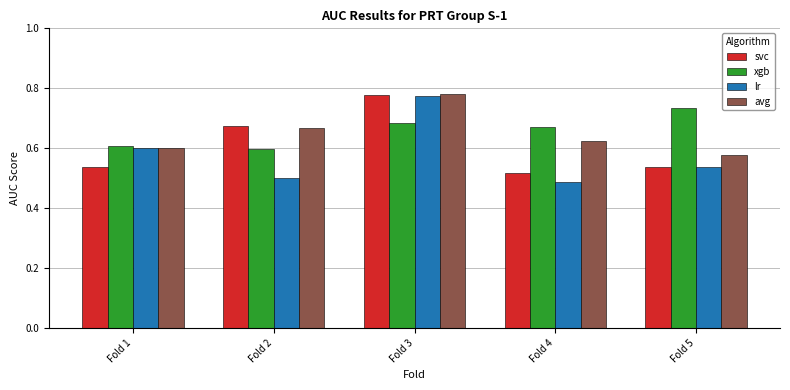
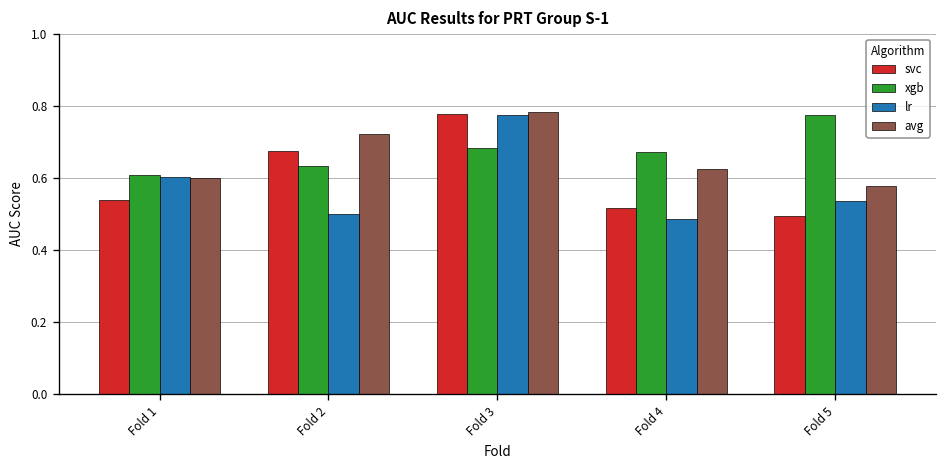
  {
    "svc": {
      "Fold 1": 0.54,
      "Fold 2": 0.68,
      "Fold 3": 0.78,
      "Fold 4": 0.52,
-     "Fold 5": 0.54
+     "Fold 5": 0.49
    },
    "xgb": {
      "Fold 1": 0.61,
-     "Fold 2": 0.60,
+     "Fold 2": 0.63,
      "Fold 3": 0.68,
      "Fold 4": 0.67,
-     "Fold 5": 0.73
+     "Fold 5": 0.77
    },
    "lr": {
      "Fold 1": 0.60,
      "Fold 2": 0.50,
      "Fold 3": 0.77,
      "Fold 4": 0.49,
      "Fold 5": 0.54
    },
    "avg": {
      "Fold 1": 0.60,
-     "Fold 2": 0.67,
+     "Fold 2": 0.72,
      "Fold 3": 0.78,
      "Fold 4": 0.63,
      "Fold 5": 0.58
    }
  }
